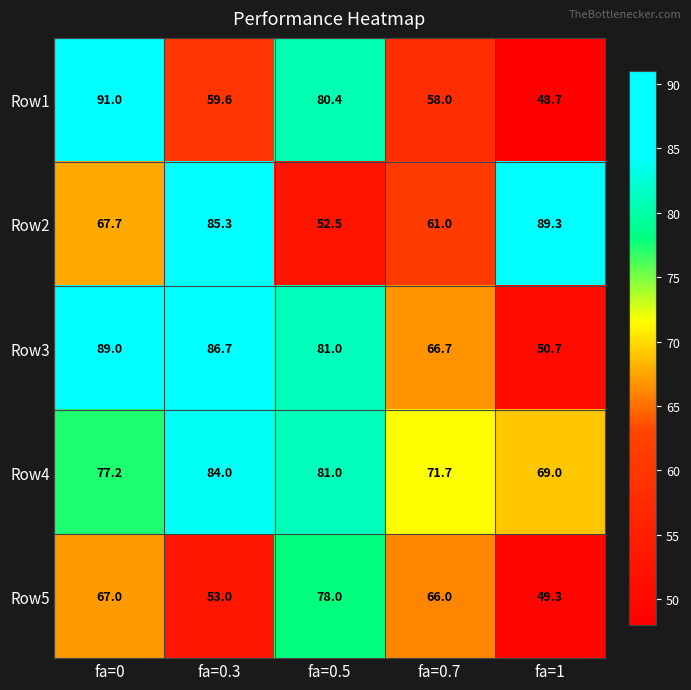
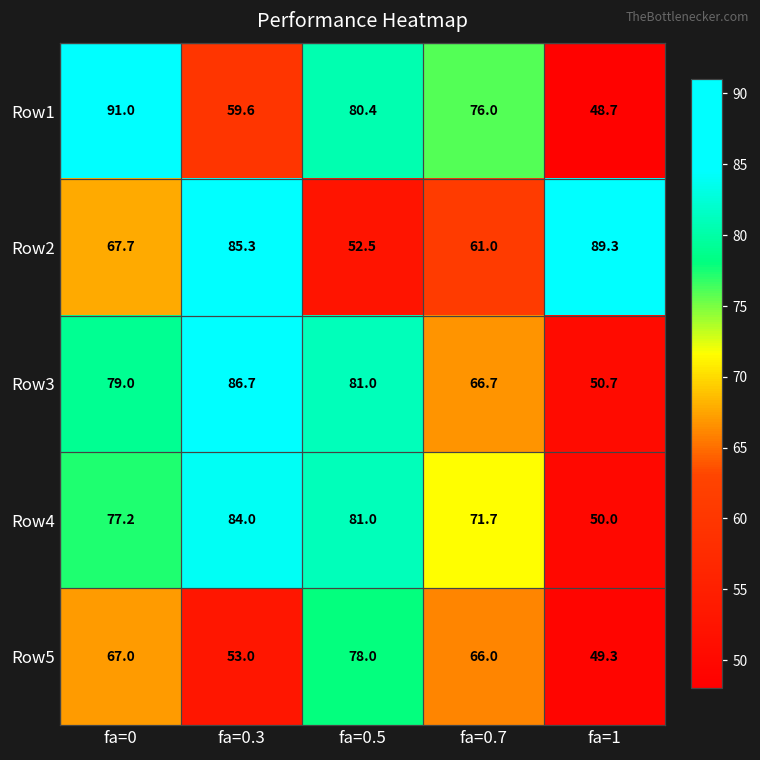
  {
    "Row1": {
      "fa=0": 91.0,
      "fa=0.3": 59.6,
      "fa=0.5": 80.4,
-     "fa=0.7": 58.0,
+     "fa=0.7": 76.0,
      "fa=1": 48.7
    },
    "Row2": {
      "fa=0": 67.7,
      "fa=0.3": 85.3,
      "fa=0.5": 52.5,
      "fa=0.7": 61.0,
      "fa=1": 89.3
    },
    "Row3": {
-     "fa=0": 89.0,
+     "fa=0": 79.0,
      "fa=0.3": 86.7,
      "fa=0.5": 81.0,
      "fa=0.7": 66.7,
      "fa=1": 50.7
    },
    "Row4": {
      "fa=0": 77.2,
      "fa=0.3": 84.0,
      "fa=0.5": 81.0,
      "fa=0.7": 71.7,
-     "fa=1": 69.0
+     "fa=1": 50.0
    },
    "Row5": {
      "fa=0": 67.0,
      "fa=0.3": 53.0,
      "fa=0.5": 78.0,
      "fa=0.7": 66.0,
      "fa=1": 49.3
    }
  }
